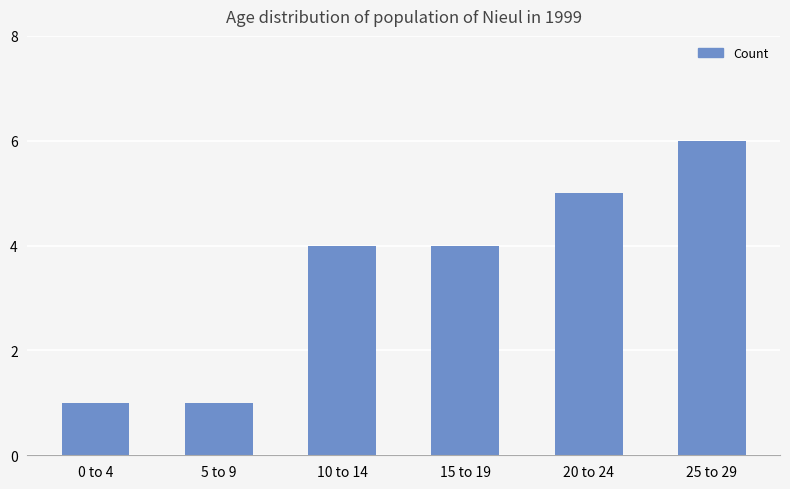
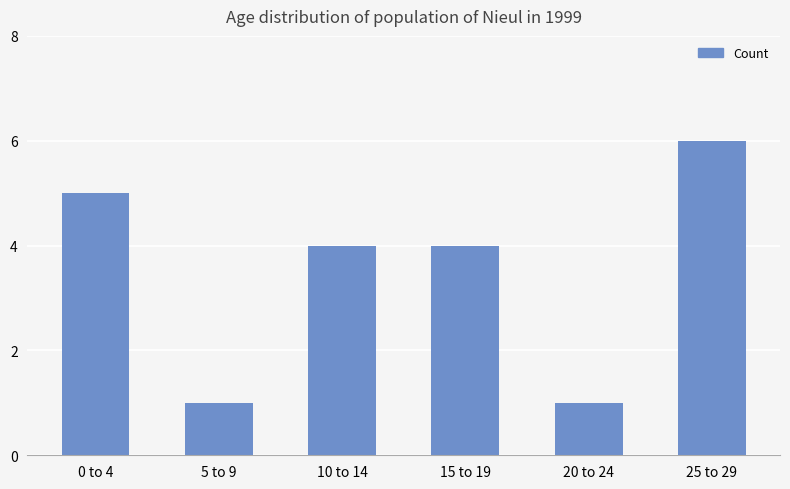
  {
-   "0 to 4": 1,
+   "0 to 4": 5,
    "5 to 9": 1,
    "10 to 14": 4,
    "15 to 19": 4,
-   "20 to 24": 5,
+   "20 to 24": 1,
    "25 to 29": 6
  }
